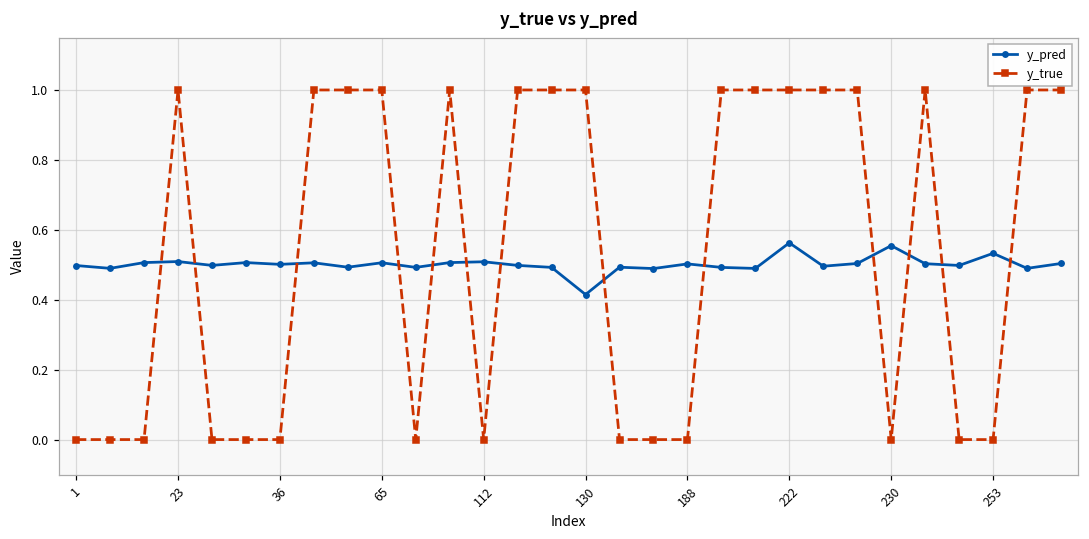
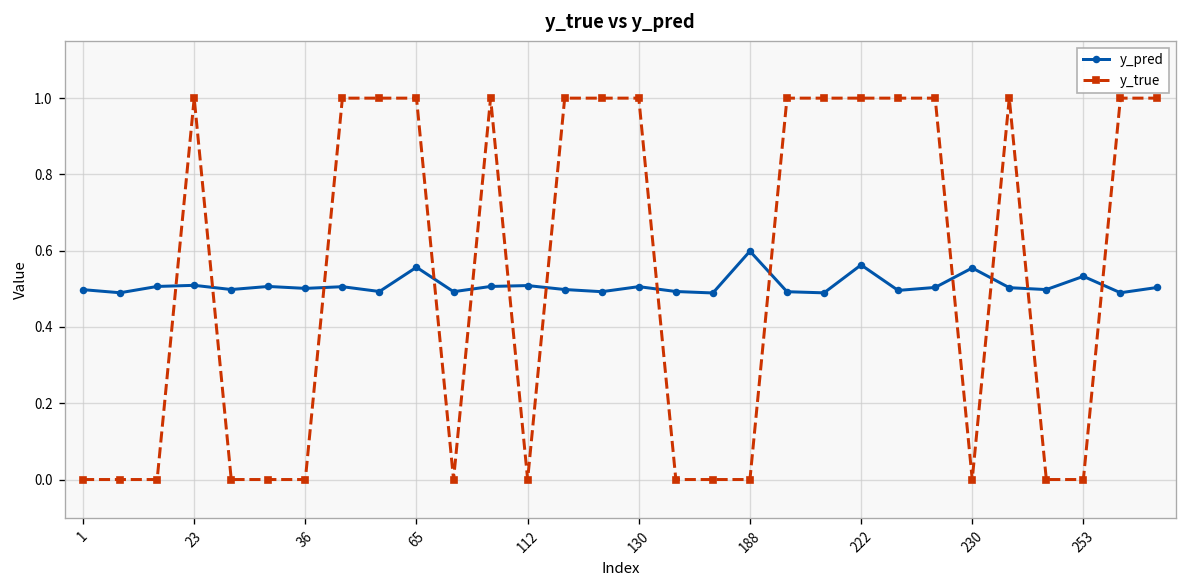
  {
    "y_pred": {
      "36": 0.50,
-     "65": 0.51,
+     "65": 0.56,
      "112": 0.51,
-     "130": 0.41,
-     "188": 0.50,
+     "130": 0.51,
+     "188": 0.60,
      "222": 0.56,
      "230": 0.55,
      "253": 0.53
    },
    "y_true": {
      "36": 0.00,
      "65": 1.00,
      "112": 0.00,
      "130": 1.00,
      "188": 0.00,
      "222": 1.00,
      "230": 0.00,
      "253": 0.00
    }
  }
